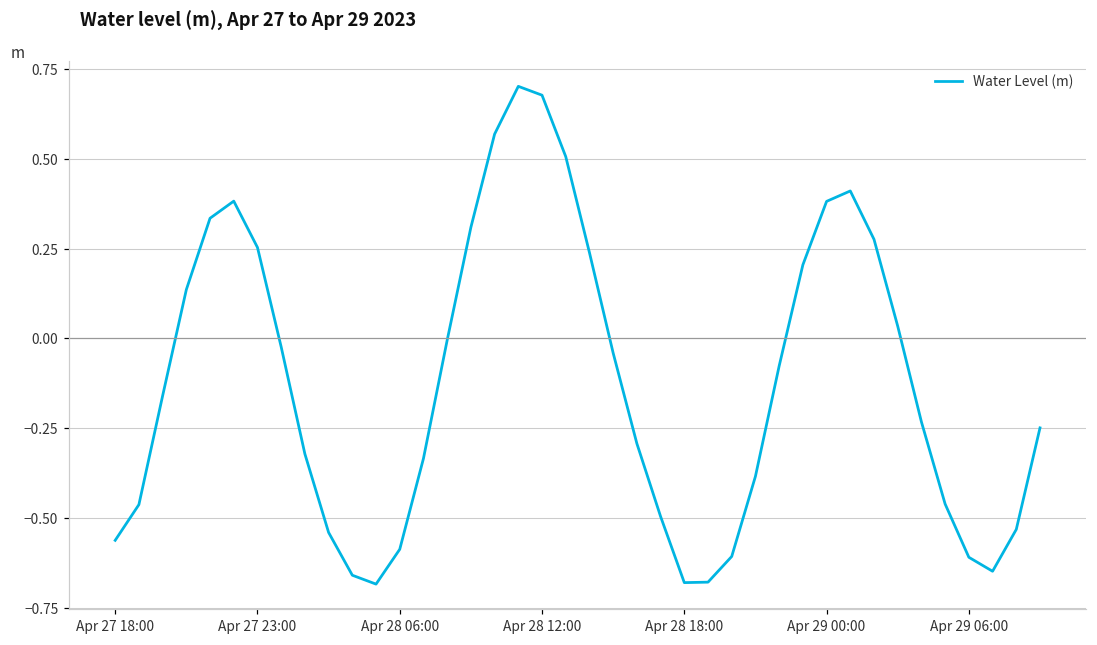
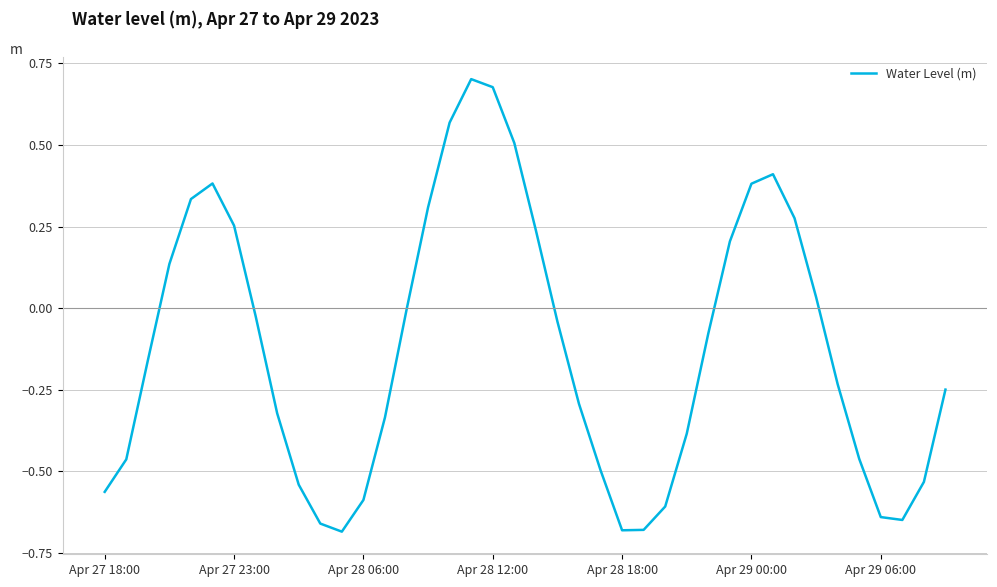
  {
    "Apr 27 18:00": -0.56,
    "Apr 27 23:00": 0.25,
    "Apr 28 06:00": -0.59,
    "Apr 28 12:00": 0.68,
    "Apr 28 18:00": -0.68,
    "Apr 29 00:00": 0.38,
-   "Apr 29 06:00": -0.61
+   "Apr 29 06:00": -0.64
  }
